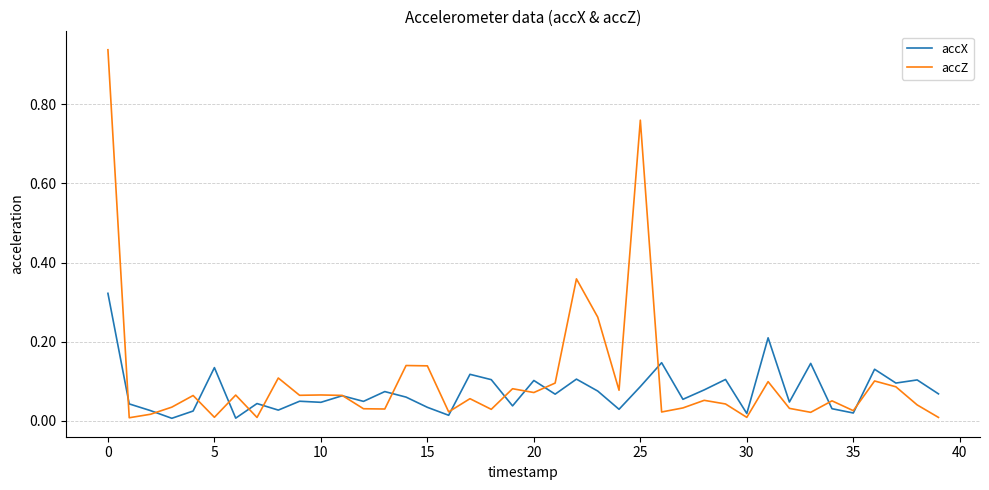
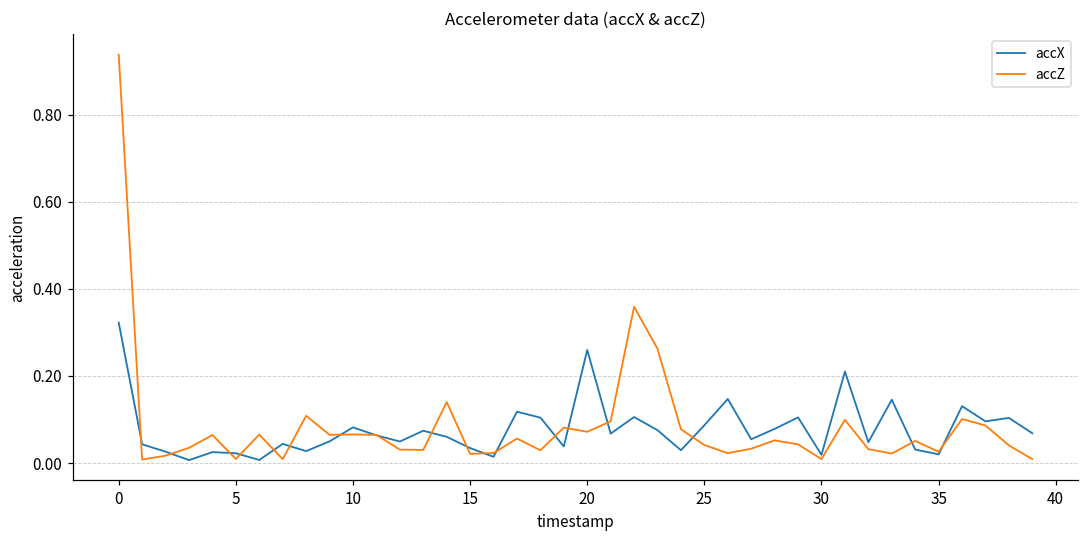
  {
    "accX": {
      "0": 0.32,
-     "5": 0.13,
-     "10": 0.05,
+     "5": 0.02,
+     "10": 0.08,
      "15": 0.03,
-     "20": 0.10,
+     "20": 0.26,
      "25": 0.09,
      "30": 0.02
    },
    "accZ": {
      "0": 0.94,
      "5": 0.01,
      "10": 0.07,
-     "15": 0.14,
+     "15": 0.02,
      "20": 0.07,
-     "25": 0.76,
+     "25": 0.04,
      "30": 0.01
    }
  }
